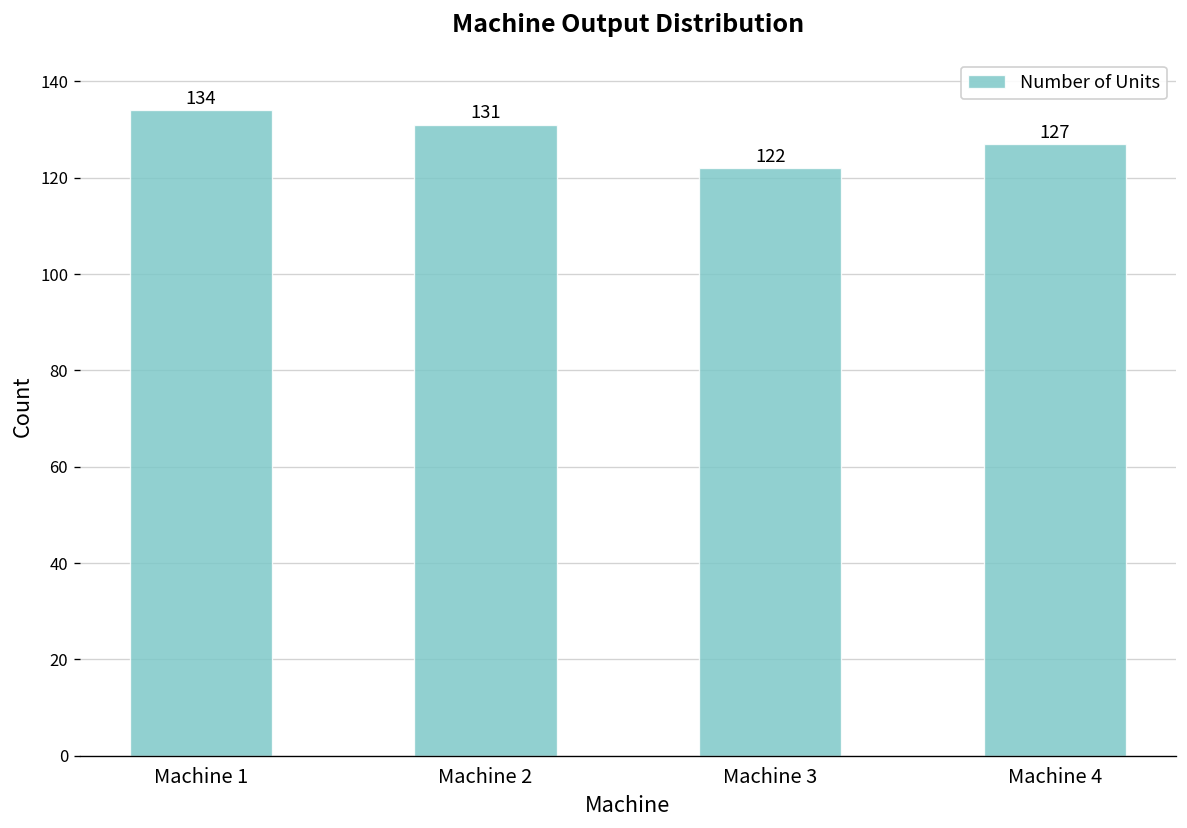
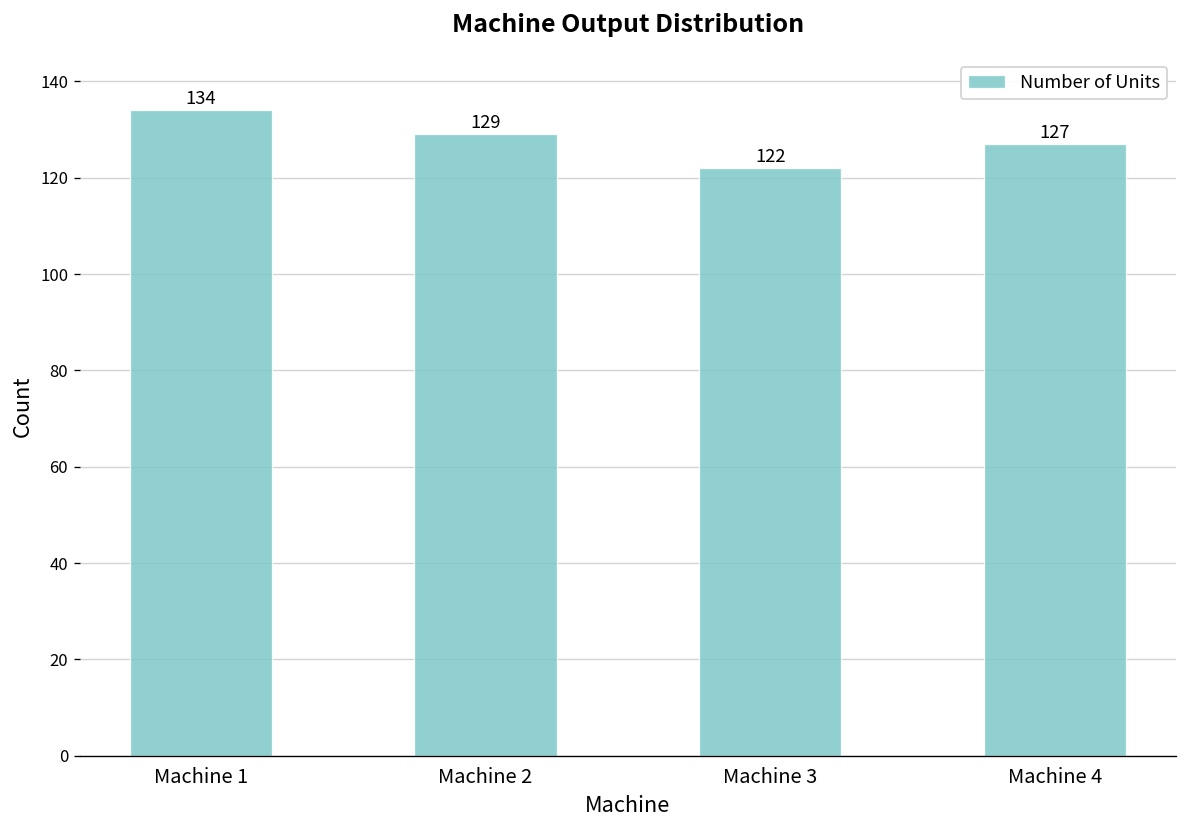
  {
    "Machine 1": 134,
-   "Machine 2": 131,
+   "Machine 2": 129,
    "Machine 3": 122,
    "Machine 4": 127
  }
